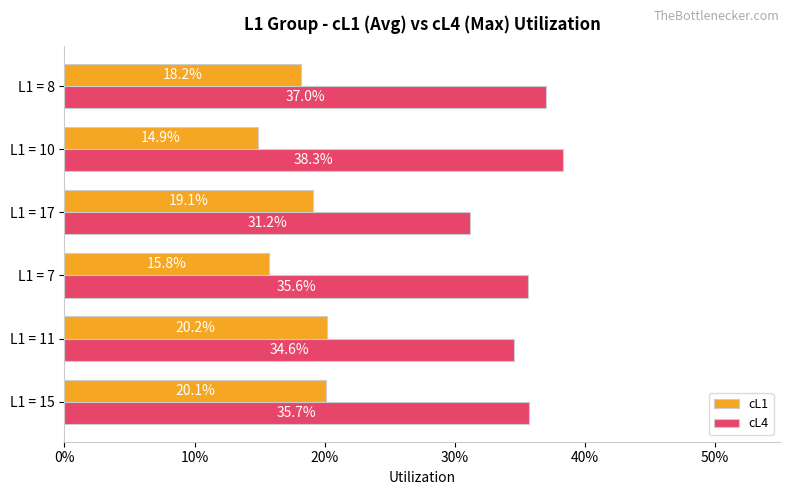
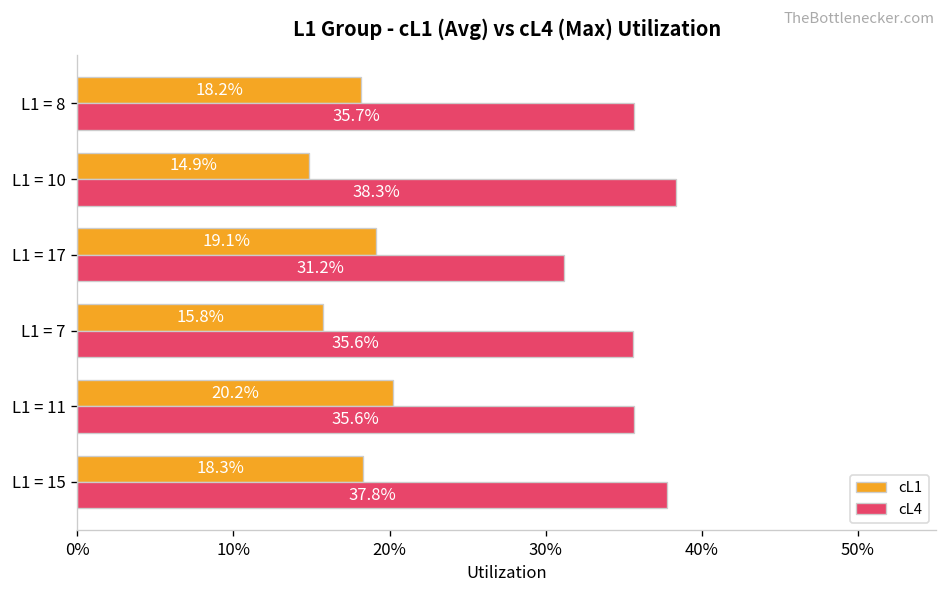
  {
    "cL1": {
      "L1 = 8": "18.2%",
      "L1 = 10": "14.9%",
      "L1 = 17": "19.1%",
      "L1 = 7": "15.8%",
      "L1 = 11": "20.2%",
-     "L1 = 15": "20.1%"
+     "L1 = 15": "18.3%"
    },
    "cL4": {
-     "L1 = 8": "37.0%",
+     "L1 = 8": "35.7%",
      "L1 = 10": "38.3%",
      "L1 = 17": "31.2%",
      "L1 = 7": "35.6%",
-     "L1 = 11": "34.6%",
-     "L1 = 15": "35.7%"
+     "L1 = 11": "35.6%",
+     "L1 = 15": "37.8%"
    }
  }
